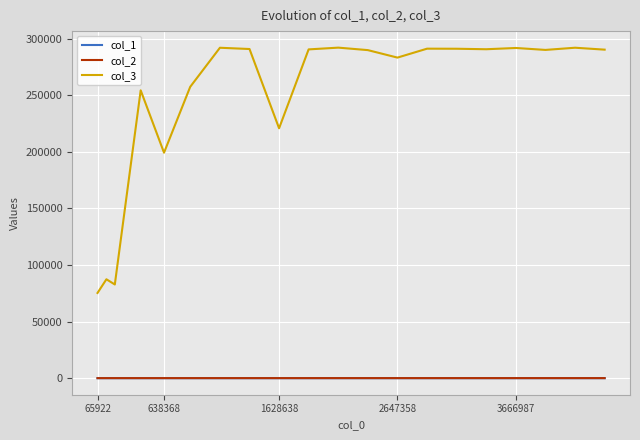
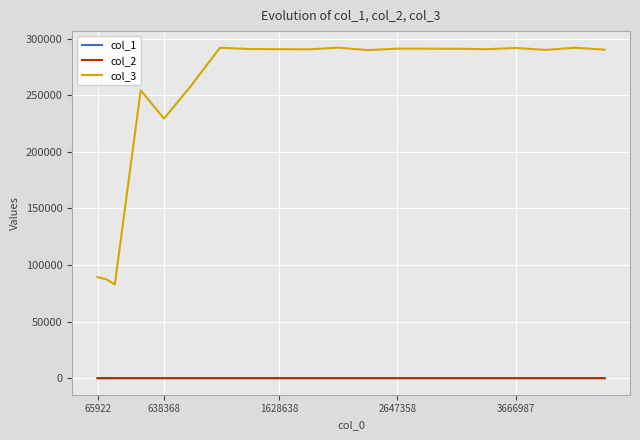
  {
    "col_2": {
      "65922": 0,
      "638368": 0,
      "1628638": 0,
      "2647358": 0,
      "3666987": 0
    },
    "col_3": {
-     "65922": 75000,
-     "638368": 199000,
-     "1628638": 221000,
-     "2647358": 283000,
+     "65922": 89000,
+     "638368": 229000,
+     "1628638": 291000,
+     "2647358": 291000,
      "3666987": 292000
    }
  }
